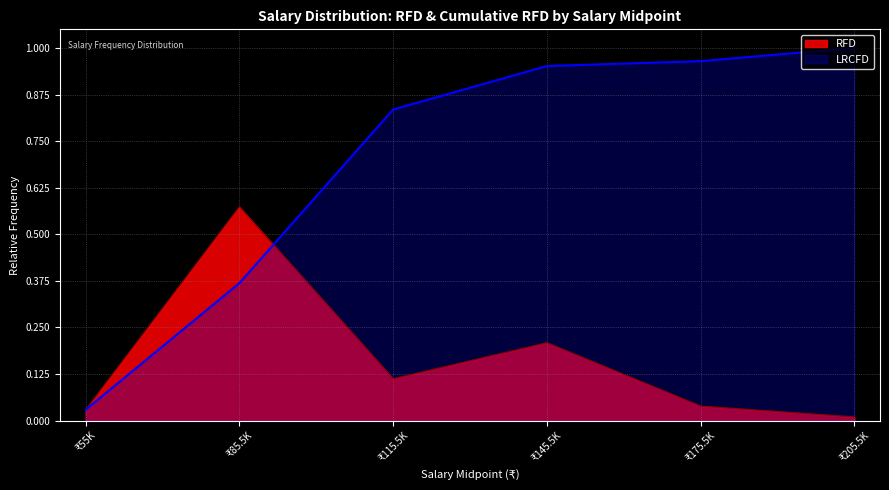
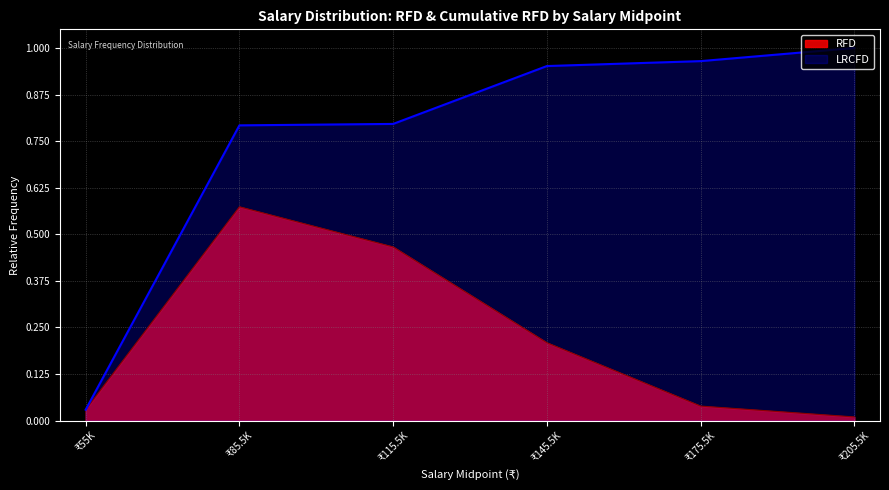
  {
    "RFD": {
      "₹85.5K": 0.57,
-     "₹115.5K": 0.11,
+     "₹115.5K": 0.47,
      "₹145.5K": 0.21,
      "₹175.5K": 0.04,
      "₹205.5K": 0.01
    },
    "LRCFD": {
-     "₹85.5K": 0.37,
-     "₹115.5K": 0.83,
+     "₹85.5K": 0.79,
+     "₹115.5K": 0.80,
      "₹145.5K": 0.95,
      "₹175.5K": 0.96
    }
  }
